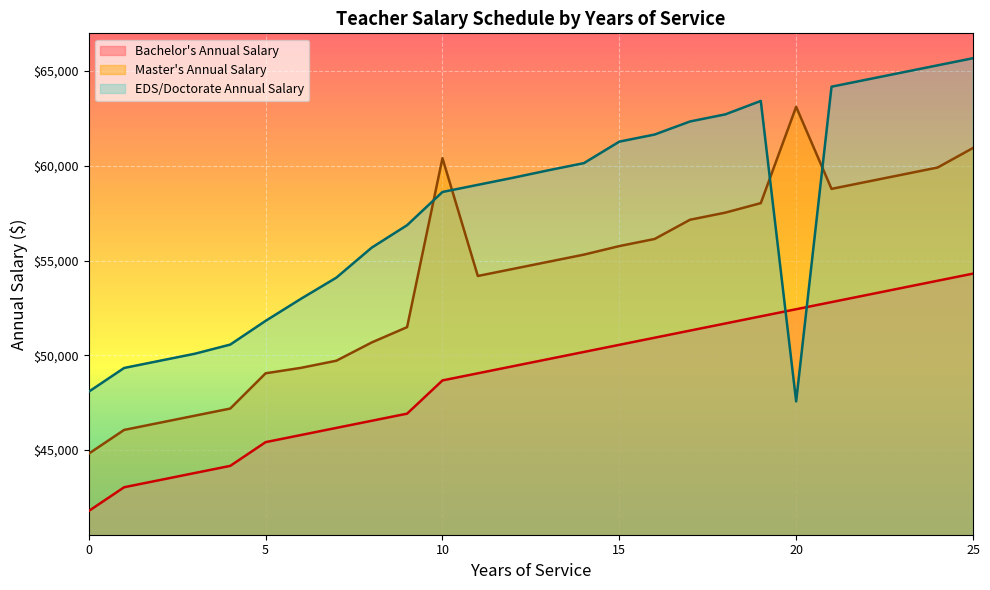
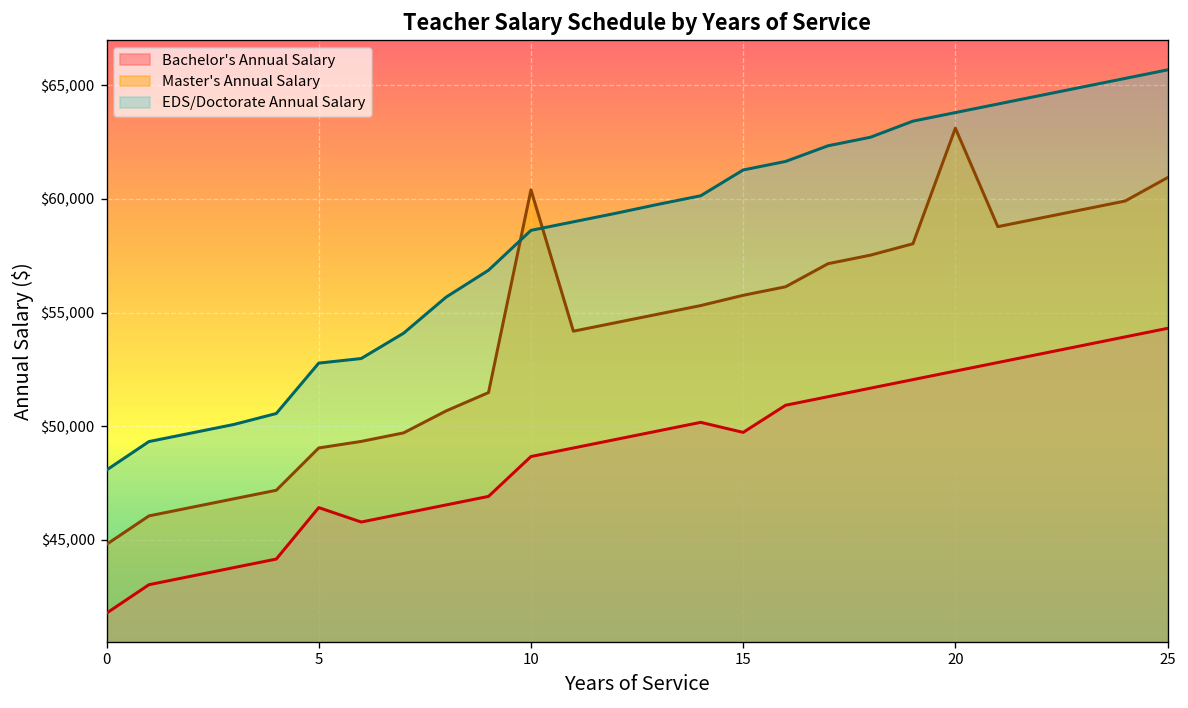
  {
    "Bachelor's Annual Salary": {
      "0": "$41,800",
-     "5": "$45,400",
+     "5": "$46,400",
      "10": "$48,700",
-     "15": "$50,600",
+     "15": "$49,700",
      "20": "$52,400",
      "25": "$54,300"
    },
    "Master's Annual Salary": {
      "0": "$44,800",
      "5": "$49,000",
      "10": "$60,400",
      "15": "$55,800",
      "20": "$63,100",
      "25": "$60,900"
    },
    "EDS/Doctorate Annual Salary": {
      "0": "$48,100",
-     "5": "$51,800",
+     "5": "$52,800",
      "10": "$58,600",
      "15": "$61,300",
-     "20": "$47,600",
+     "20": "$63,800",
      "25": "$65,700"
    }
  }
